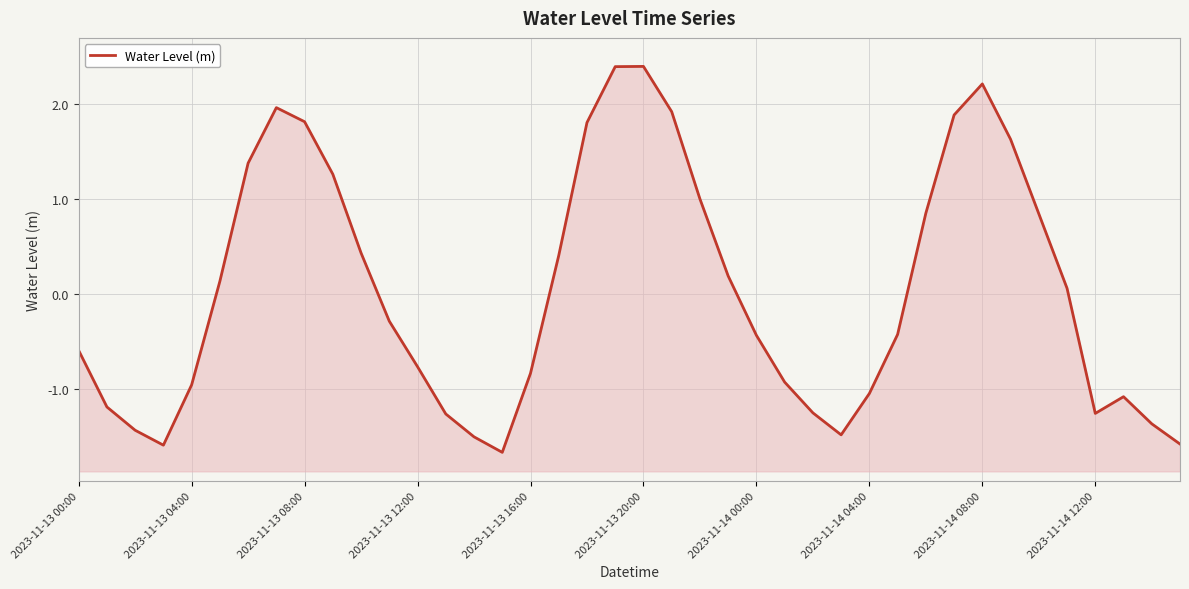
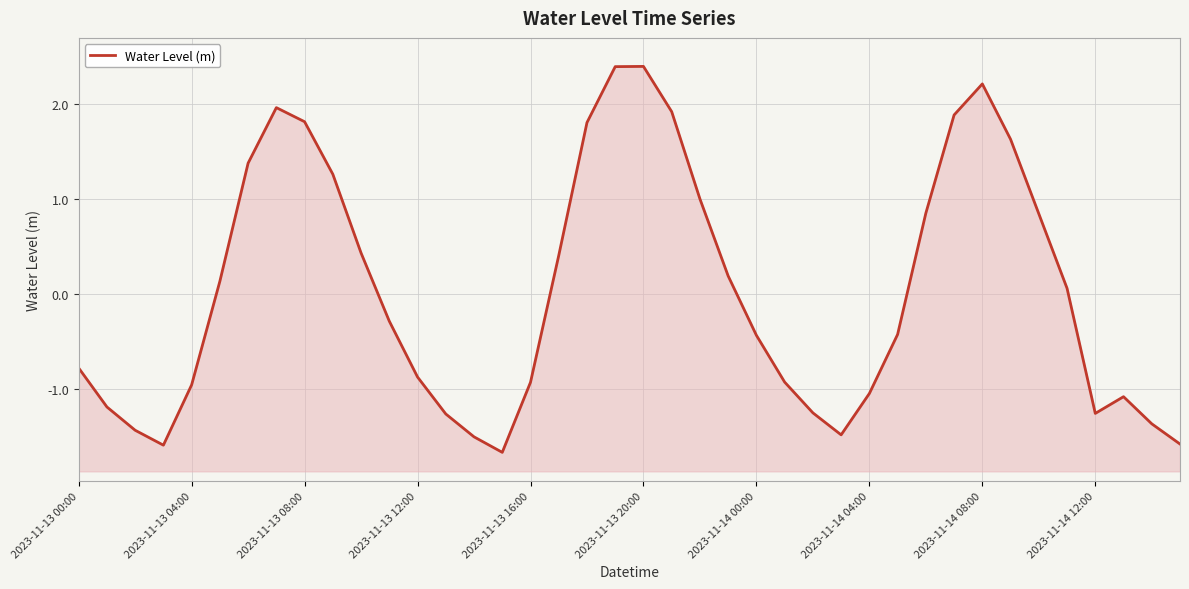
  {
-   "2023-11-13 00:00": -0.6,
+   "2023-11-13 00:00": -0.8,
    "2023-11-13 04:00": -1.0,
    "2023-11-13 08:00": 1.8,
-   "2023-11-13 12:00": -0.8,
-   "2023-11-13 16:00": -0.8,
+   "2023-11-13 12:00": -0.9,
+   "2023-11-13 16:00": -0.9,
    "2023-11-13 20:00": 2.4,
    "2023-11-14 00:00": -0.4,
    "2023-11-14 04:00": -1.0,
    "2023-11-14 08:00": 2.2,
    "2023-11-14 12:00": -1.3
  }
